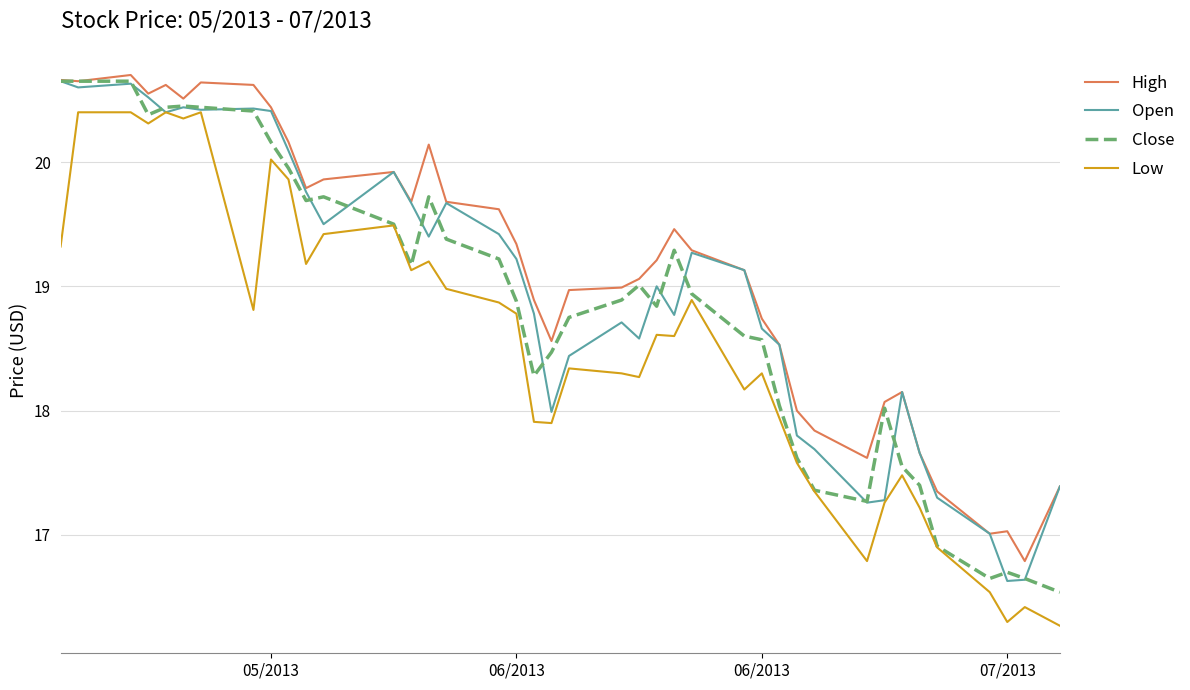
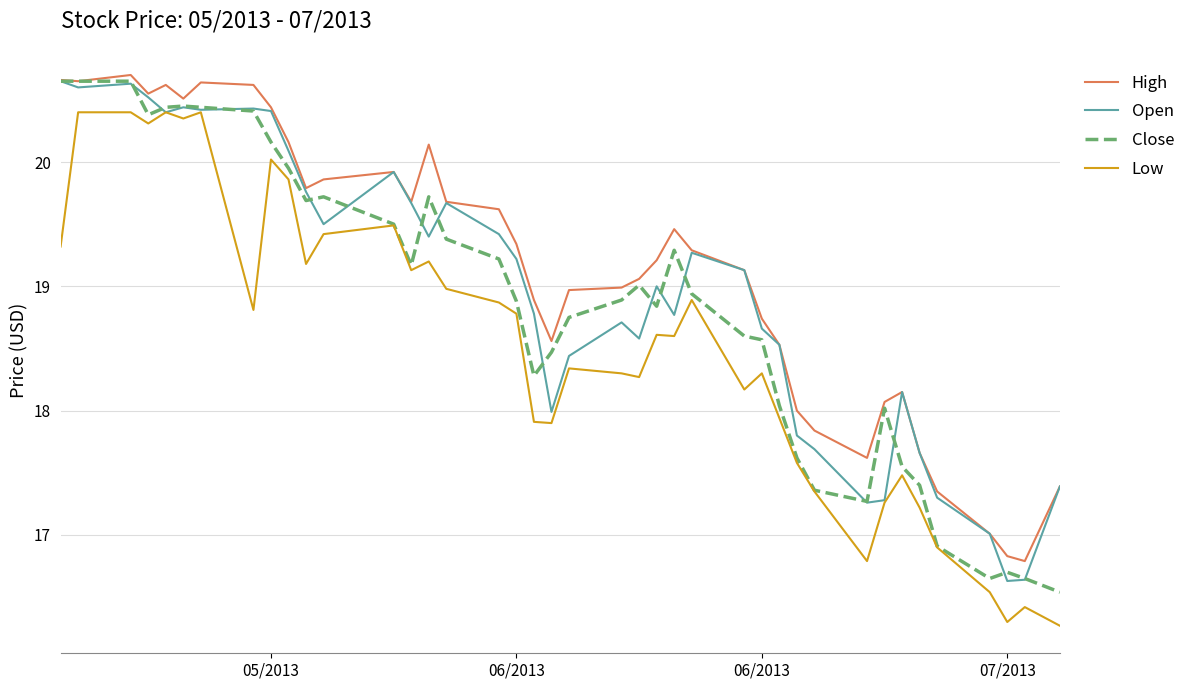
  {
    "High": {
      "05/2013": 20.44,
-     "07/2013": 17.03
+     "07/2013": 16.83
    },
    "Low": {
      "05/2013": 20.02,
      "07/2013": 16.30
    }
  }
